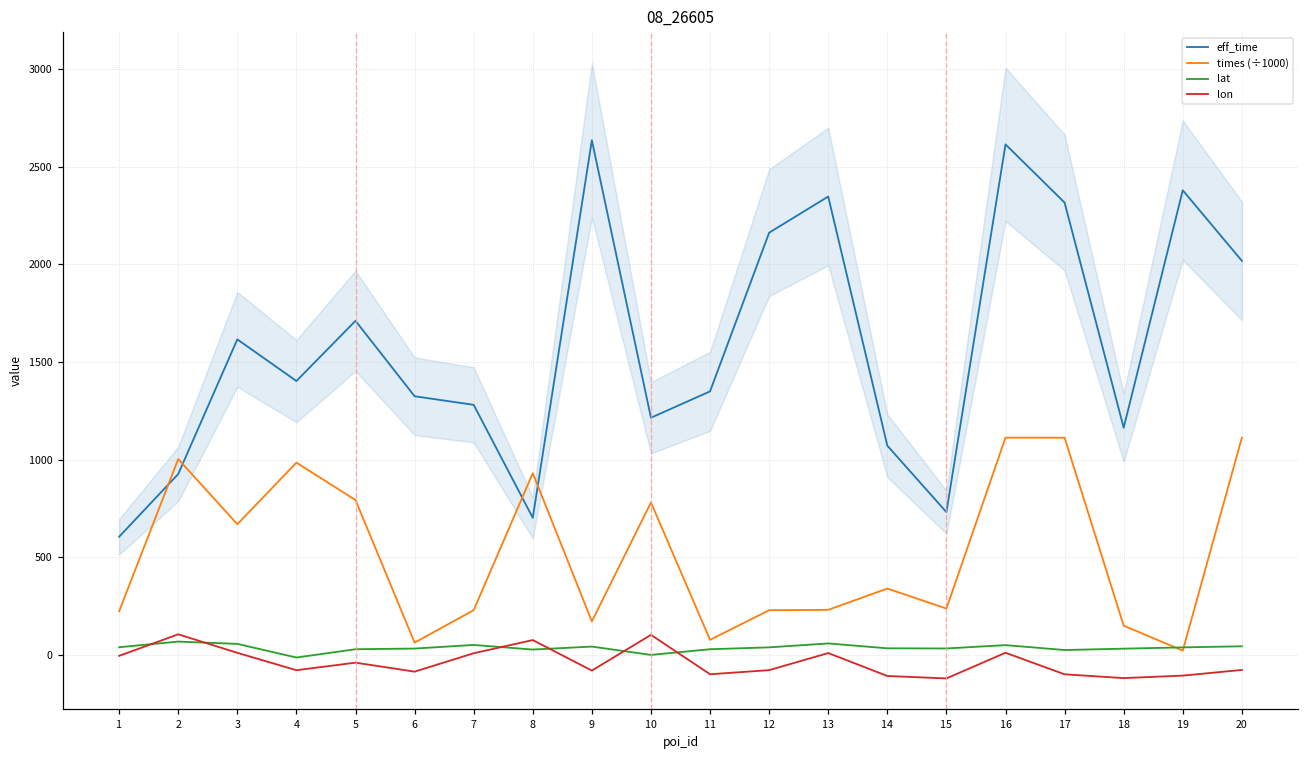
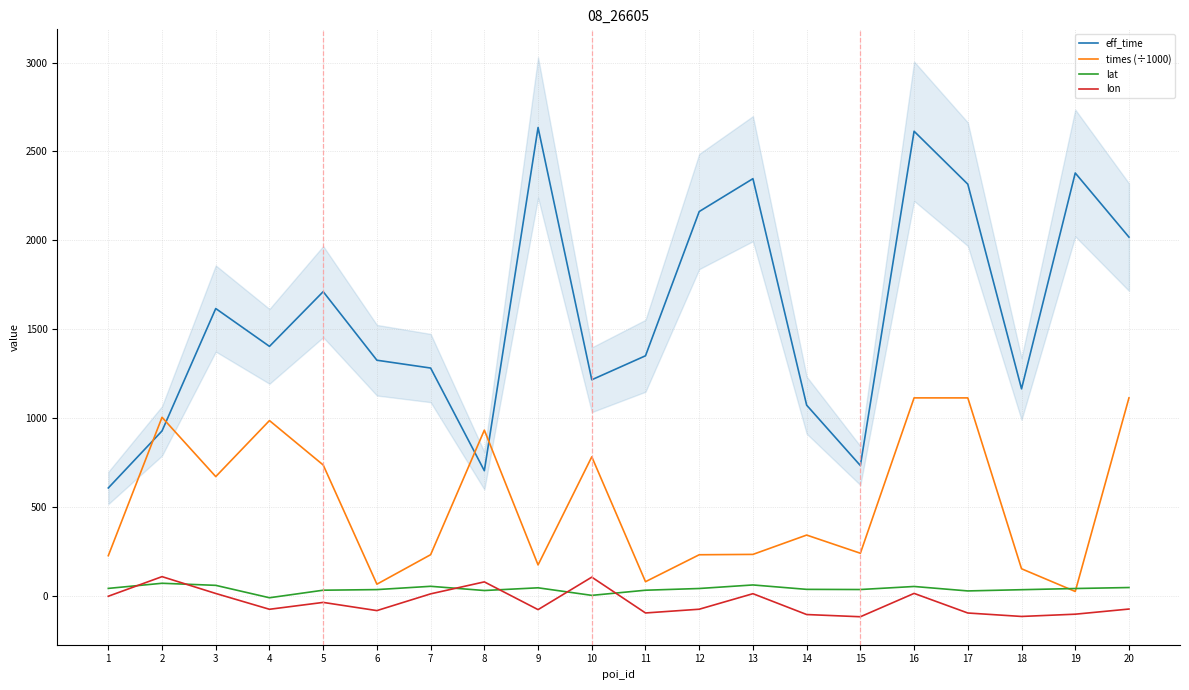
  {
    "times (÷1000)": {
      "1": 220,
      "2": 1000,
      "3": 670,
      "4": 990,
-     "5": 790,
+     "5": 740,
      "6": 60,
      "7": 230,
      "8": 930,
      "9": 170,
      "10": 780,
      "11": 80,
      "12": 230,
      "13": 230,
      "14": 340,
      "15": 240,
      "16": 1110,
      "17": 1110,
      "18": 150,
      "19": 20,
      "20": 1110
    },
    "lat": {
      "1": 40,
      "2": 70,
      "3": 60,
      "4": -10,
      "5": 30,
      "6": 30,
      "7": 50,
      "8": 30,
      "9": 40,
      "10": 0,
      "11": 30,
      "12": 40,
      "13": 60,
      "14": 40,
      "15": 30,
      "16": 50,
      "17": 30,
      "18": 30,
      "19": 40,
      "20": 50
    },
    "lon": {
      "1": 0,
      "2": 110,
      "3": 10,
      "4": -80,
      "5": -40,
      "6": -80,
      "7": 10,
      "8": 80,
      "9": -80,
      "10": 100,
      "11": -100,
      "12": -80,
      "13": 10,
      "14": -110,
      "15": -120,
      "16": 10,
      "17": -100,
      "18": -120,
      "19": -100,
      "20": -80
    }
  }
